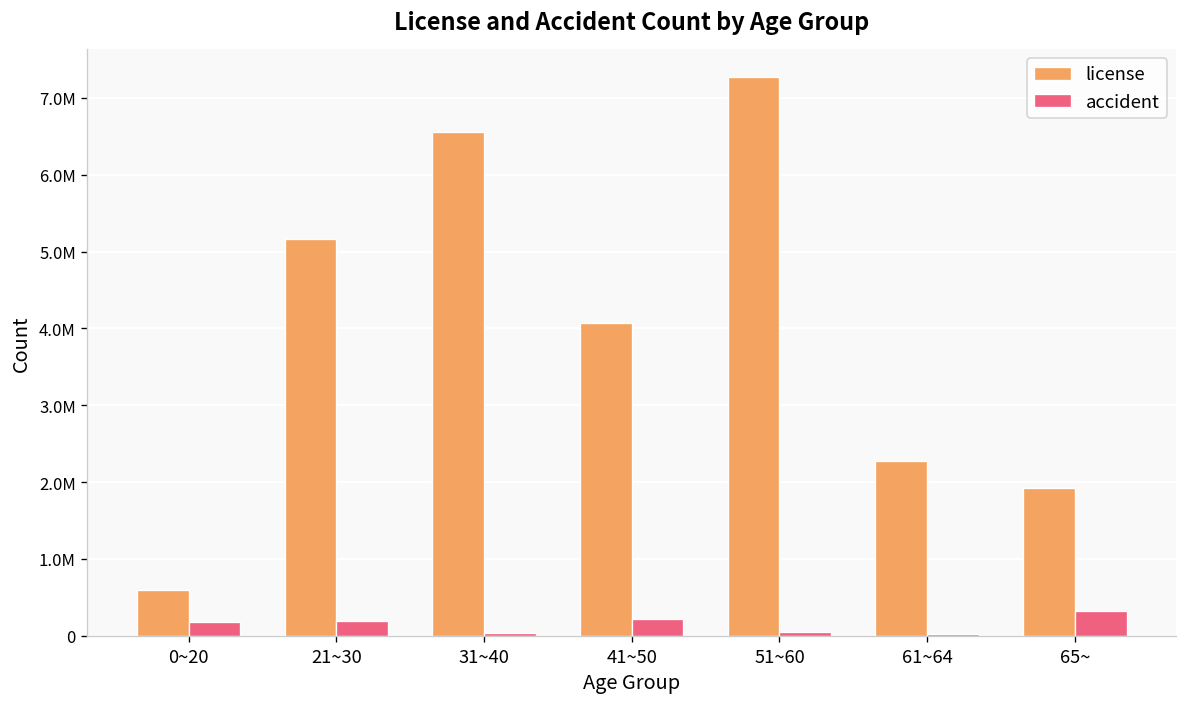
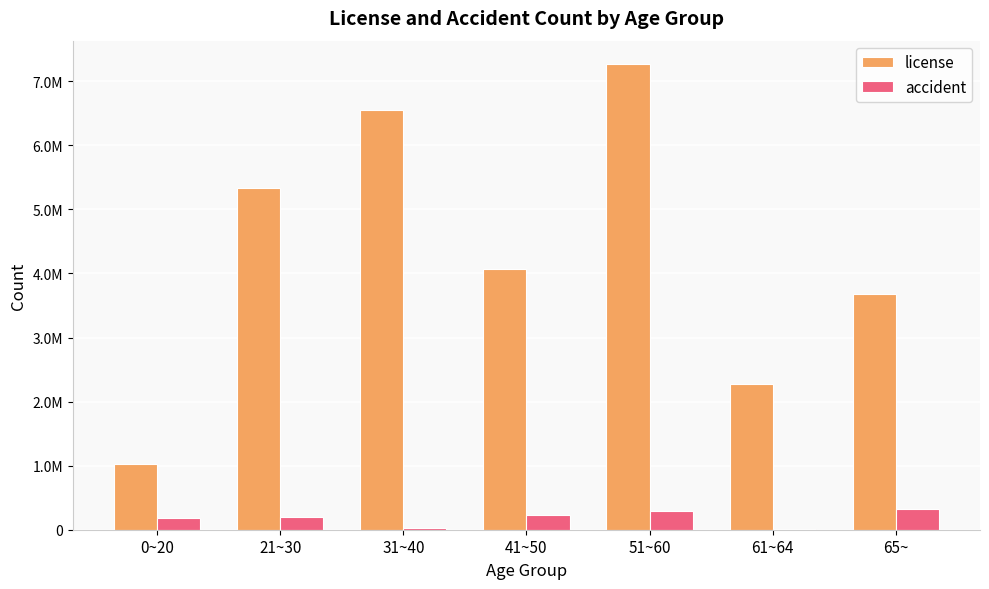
  {
    "license": {
-     "0~20": 600000,
-     "21~30": 5200000,
+     "0~20": 1000000,
+     "21~30": 5300000,
      "31~40": 6600000,
      "41~50": 4100000,
      "51~60": 7300000,
      "61~64": 2300000,
-     "65~": 1900000
+     "65~": 3700000
    },
    "accident": {
      "0~20": 200000,
      "21~30": 200000,
      "41~50": 200000,
-     "51~60": 100000,
+     "51~60": 300000,
      "65~": 300000
    }
  }
